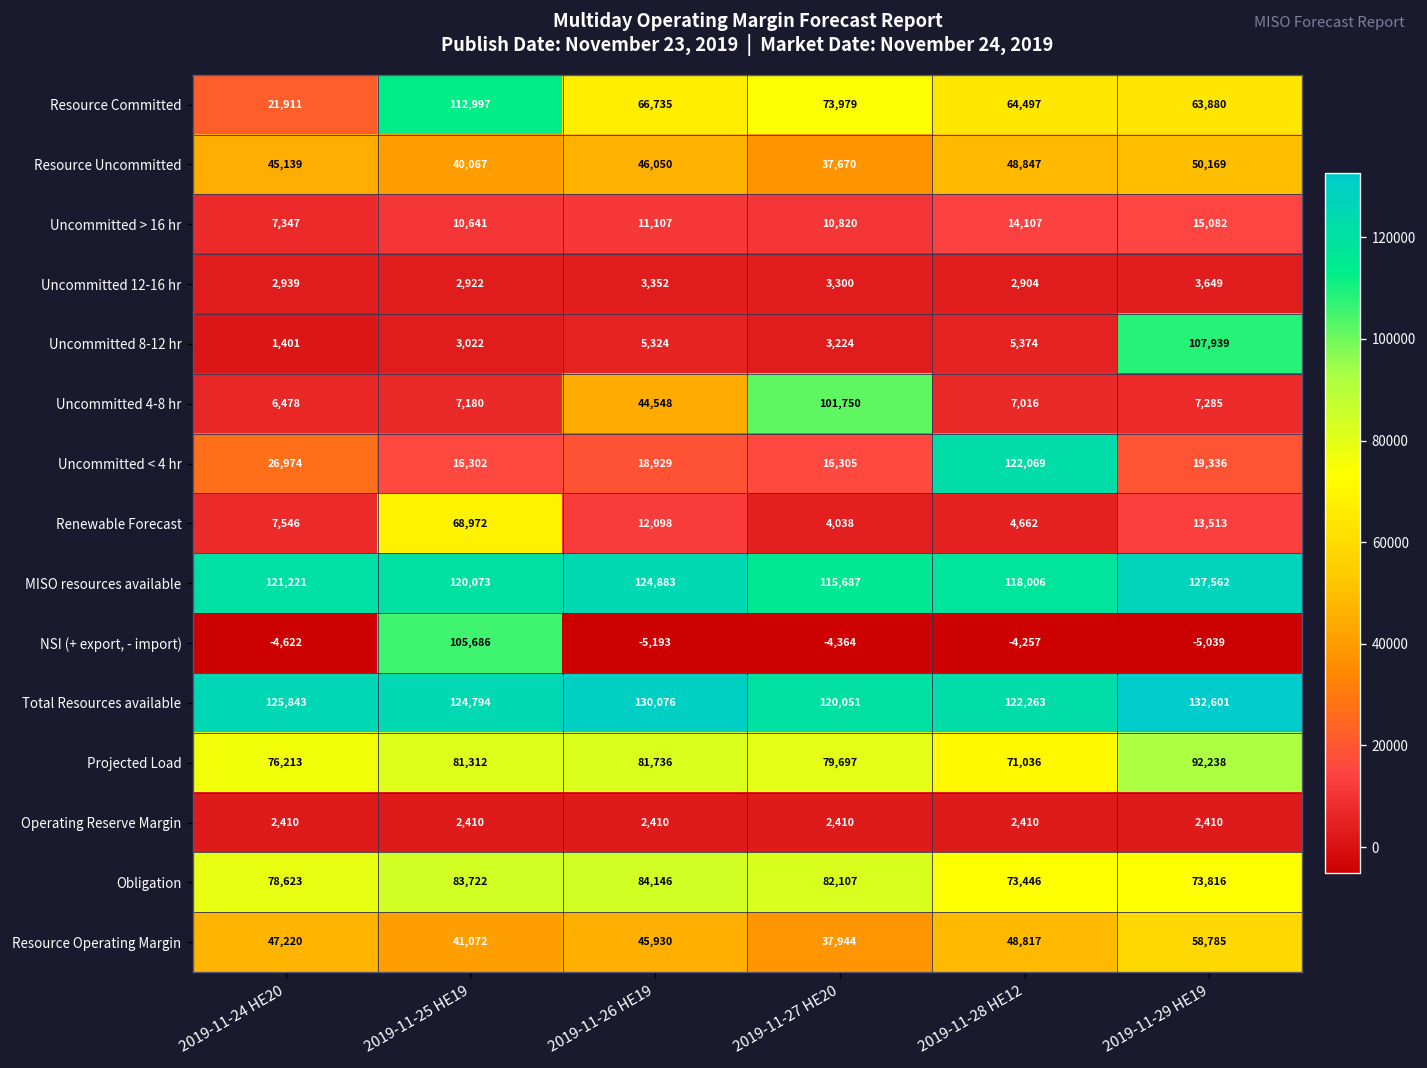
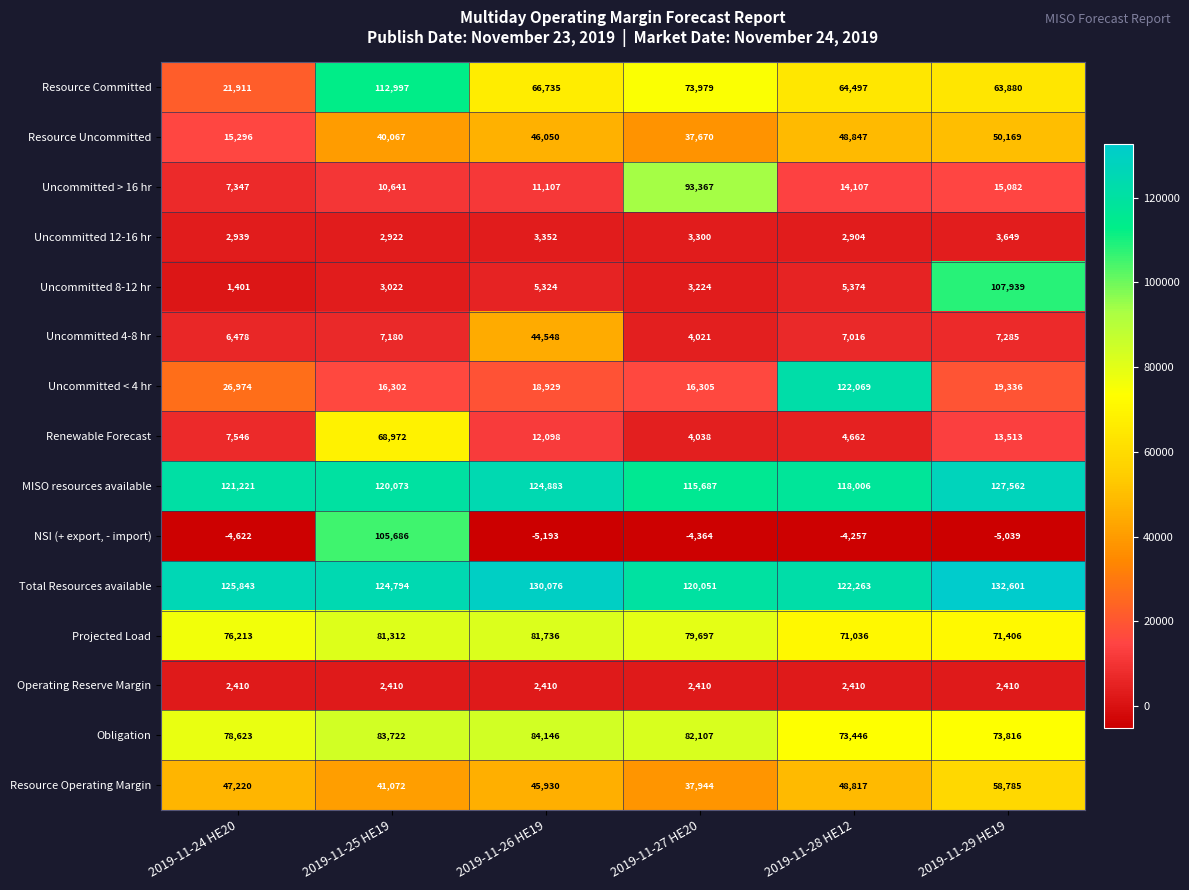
  {
    "Resource Committed": {
      "2019-11-24 HE20": "21,911",
      "2019-11-25 HE19": "112,997",
      "2019-11-26 HE19": "66,735",
      "2019-11-27 HE20": "73,979",
      "2019-11-28 HE12": "64,497",
      "2019-11-29 HE19": "63,880"
    },
    "Resource Uncommitted": {
-     "2019-11-24 HE20": "45,139",
+     "2019-11-24 HE20": "15,296",
      "2019-11-25 HE19": "40,067",
      "2019-11-26 HE19": "46,050",
      "2019-11-27 HE20": "37,670",
      "2019-11-28 HE12": "48,847",
      "2019-11-29 HE19": "50,169"
    },
    "Uncommitted > 16 hr": {
      "2019-11-24 HE20": "7,347",
      "2019-11-25 HE19": "10,641",
      "2019-11-26 HE19": "11,107",
-     "2019-11-27 HE20": "10,820",
+     "2019-11-27 HE20": "93,367",
      "2019-11-28 HE12": "14,107",
      "2019-11-29 HE19": "15,082"
    },
    "Uncommitted 12-16 hr": {
      "2019-11-24 HE20": "2,939",
      "2019-11-25 HE19": "2,922",
      "2019-11-26 HE19": "3,352",
      "2019-11-27 HE20": "3,300",
      "2019-11-28 HE12": "2,904",
      "2019-11-29 HE19": "3,649"
    },
    "Uncommitted 8-12 hr": {
      "2019-11-24 HE20": "1,401",
      "2019-11-25 HE19": "3,022",
      "2019-11-26 HE19": "5,324",
      "2019-11-27 HE20": "3,224",
      "2019-11-28 HE12": "5,374",
      "2019-11-29 HE19": "107,939"
    },
    "Uncommitted 4-8 hr": {
      "2019-11-24 HE20": "6,478",
      "2019-11-25 HE19": "7,180",
      "2019-11-26 HE19": "44,548",
-     "2019-11-27 HE20": "101,750",
+     "2019-11-27 HE20": "4,021",
      "2019-11-28 HE12": "7,016",
      "2019-11-29 HE19": "7,285"
    },
    "Uncommitted < 4 hr": {
      "2019-11-24 HE20": "26,974",
      "2019-11-25 HE19": "16,302",
      "2019-11-26 HE19": "18,929",
      "2019-11-27 HE20": "16,305",
      "2019-11-28 HE12": "122,069",
      "2019-11-29 HE19": "19,336"
    },
    "Renewable Forecast": {
      "2019-11-24 HE20": "7,546",
      "2019-11-25 HE19": "68,972",
      "2019-11-26 HE19": "12,098",
      "2019-11-27 HE20": "4,038",
      "2019-11-28 HE12": "4,662",
      "2019-11-29 HE19": "13,513"
    },
    "MISO resources available": {
      "2019-11-24 HE20": "121,221",
      "2019-11-25 HE19": "120,073",
      "2019-11-26 HE19": "124,883",
      "2019-11-27 HE20": "115,687",
      "2019-11-28 HE12": "118,006",
      "2019-11-29 HE19": "127,562"
    },
    "NSI (+ export, - import)": {
      "2019-11-24 HE20": "-4,622",
      "2019-11-25 HE19": "105,686",
      "2019-11-26 HE19": "-5,193",
      "2019-11-27 HE20": "-4,364",
      "2019-11-28 HE12": "-4,257",
      "2019-11-29 HE19": "-5,039"
    },
    "Total Resources available": {
      "2019-11-24 HE20": "125,843",
      "2019-11-25 HE19": "124,794",
      "2019-11-26 HE19": "130,076",
      "2019-11-27 HE20": "120,051",
      "2019-11-28 HE12": "122,263",
      "2019-11-29 HE19": "132,601"
    },
    "Projected Load": {
      "2019-11-24 HE20": "76,213",
      "2019-11-25 HE19": "81,312",
      "2019-11-26 HE19": "81,736",
      "2019-11-27 HE20": "79,697",
      "2019-11-28 HE12": "71,036",
-     "2019-11-29 HE19": "92,238"
+     "2019-11-29 HE19": "71,406"
    },
    "Operating Reserve Margin": {
      "2019-11-24 HE20": "2,410",
      "2019-11-25 HE19": "2,410",
      "2019-11-26 HE19": "2,410",
      "2019-11-27 HE20": "2,410",
      "2019-11-28 HE12": "2,410",
      "2019-11-29 HE19": "2,410"
    },
    "Obligation": {
      "2019-11-24 HE20": "78,623",
      "2019-11-25 HE19": "83,722",
      "2019-11-26 HE19": "84,146",
      "2019-11-27 HE20": "82,107",
      "2019-11-28 HE12": "73,446",
      "2019-11-29 HE19": "73,816"
    },
    "Resource Operating Margin": {
      "2019-11-24 HE20": "47,220",
      "2019-11-25 HE19": "41,072",
      "2019-11-26 HE19": "45,930",
      "2019-11-27 HE20": "37,944",
      "2019-11-28 HE12": "48,817",
      "2019-11-29 HE19": "58,785"
    }
  }
